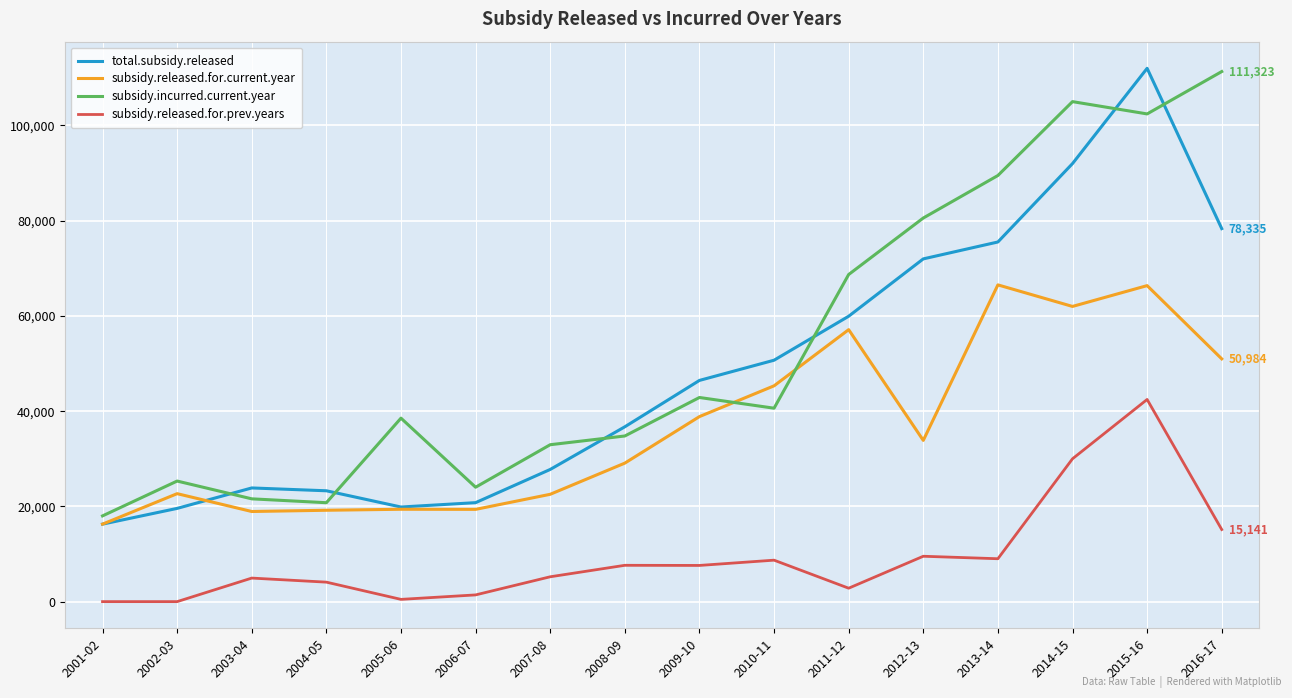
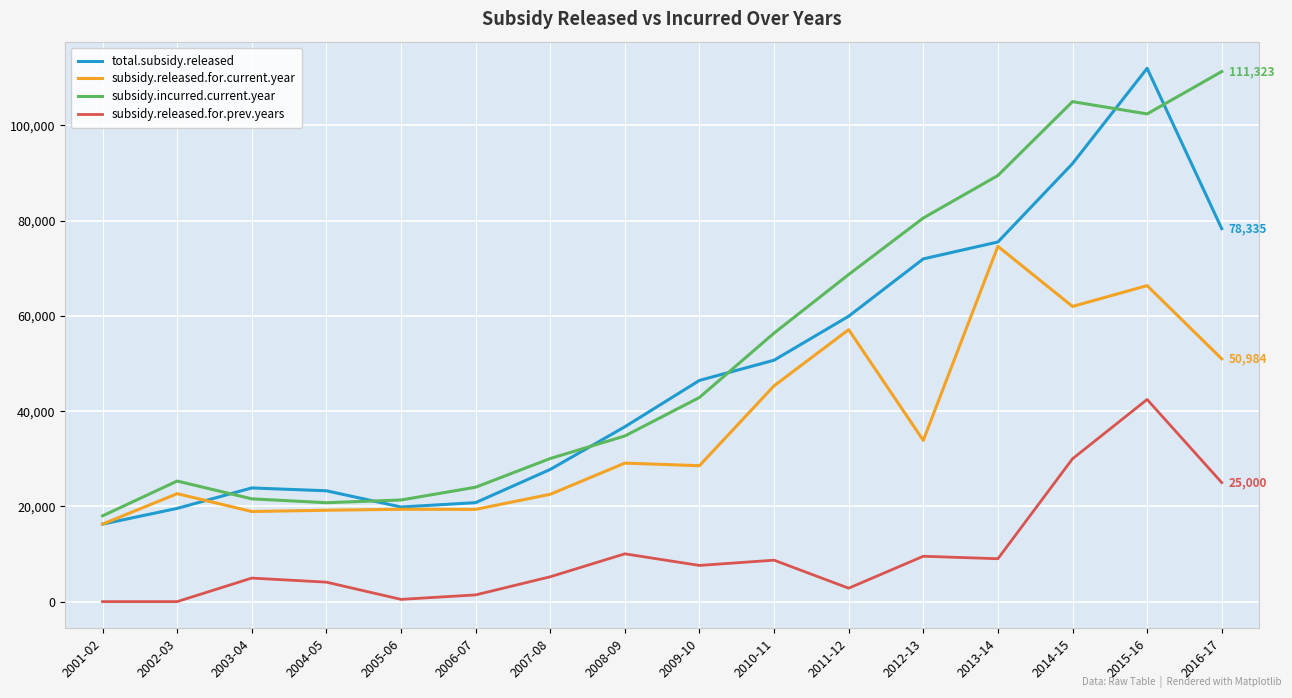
  {
    "total.subsidy.released": {
      "2016-17": "78,335"
    },
    "subsidy.released.for.current.year": {
      "2002-03": "23,000",
      "2003-04": "19,000",
      "2004-05": "19,000",
      "2006-07": "19,000",
      "2007-08": "23,000",
      "2008-09": "29,000",
-     "2009-10": "39,000",
+     "2009-10": "29,000",
      "2010-11": "45,000",
      "2011-12": "57,000",
      "2012-13": "34,000",
-     "2013-14": "67,000",
+     "2013-14": "75,000",
      "2014-15": "62,000",
      "2015-16": "66,000"
    },
    "subsidy.incurred.current.year": {
      "2001-02": "18,000",
      "2002-03": "25,000",
      "2003-04": "22,000",
      "2004-05": "21,000",
-     "2005-06": "39,000",
+     "2005-06": "21,000",
      "2006-07": "24,000",
-     "2007-08": "33,000",
+     "2007-08": "30,000",
      "2008-09": "35,000",
      "2009-10": "43,000",
-     "2010-11": "41,000",
+     "2010-11": "56,000",
      "2011-12": "69,000",
      "2012-13": "81,000",
      "2013-14": "89,000",
      "2014-15": "105,000",
      "2015-16": "102,000"
    },
    "subsidy.released.for.prev.years": {
-     "2008-09": "8,000",
-     "2016-17": "15,141"
+     "2008-09": "10,000",
+     "2016-17": "25,000"
    }
  }
